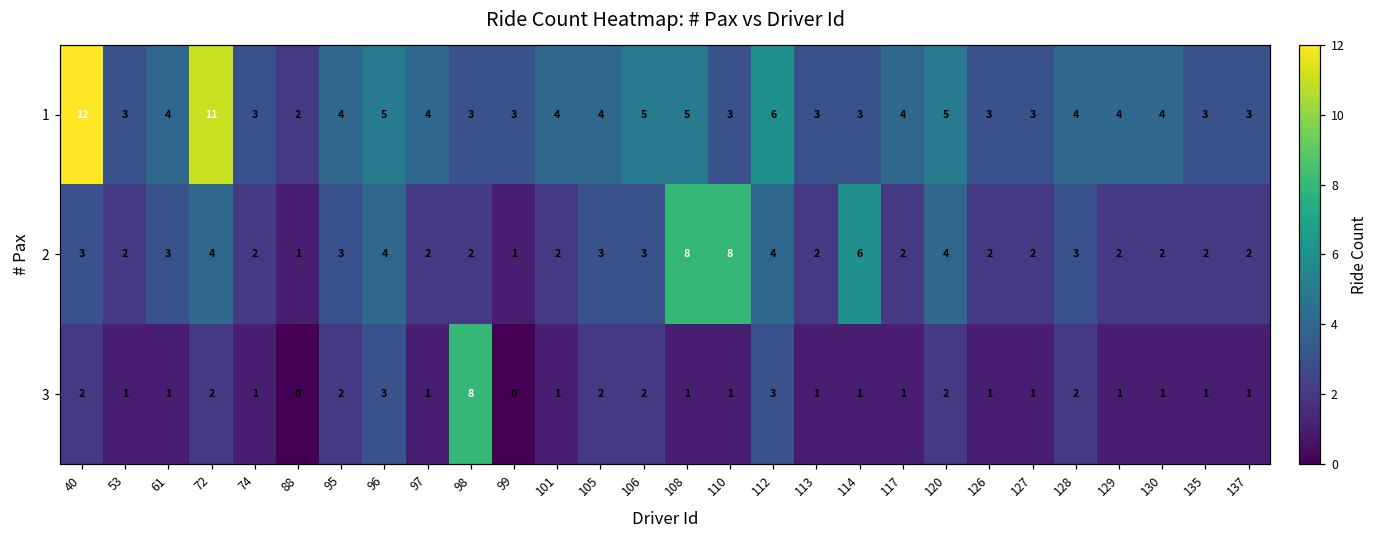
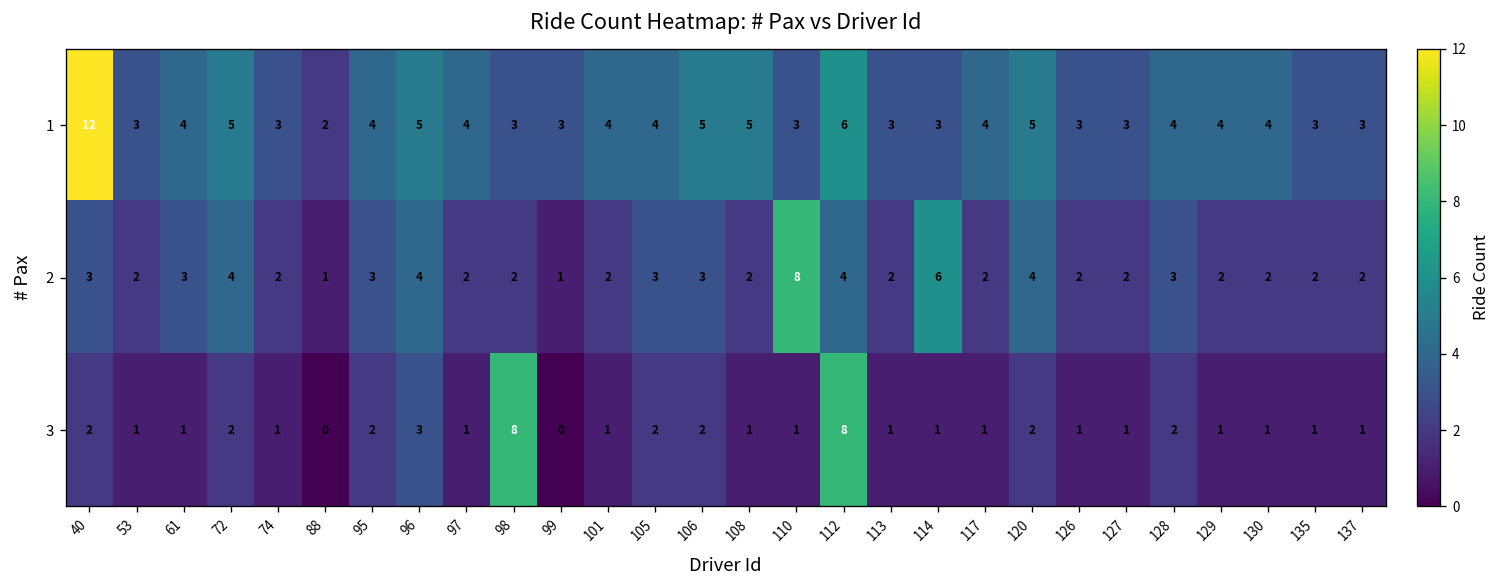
  {
    "1": {
      "40": 12,
      "53": 3,
      "61": 4,
-     "72": 11,
+     "72": 5,
      "74": 3,
      "88": 2,
      "95": 4,
      "96": 5,
      "97": 4,
      "98": 3,
      "99": 3,
      "101": 4,
      "105": 4,
      "106": 5,
      "108": 5,
      "110": 3,
      "112": 6,
      "113": 3,
      "114": 3,
      "117": 4,
      "120": 5,
      "126": 3,
      "127": 3,
      "128": 4,
      "129": 4,
      "130": 4,
      "135": 3,
      "137": 3
    },
    "2": {
      "40": 3,
      "53": 2,
      "61": 3,
      "72": 4,
      "74": 2,
      "88": 1,
      "95": 3,
      "96": 4,
      "97": 2,
      "98": 2,
      "99": 1,
      "101": 2,
      "105": 3,
      "106": 3,
-     "108": 8,
+     "108": 2,
      "110": 8,
      "112": 4,
      "113": 2,
      "114": 6,
      "117": 2,
      "120": 4,
      "126": 2,
      "127": 2,
      "128": 3,
      "129": 2,
      "130": 2,
      "135": 2,
      "137": 2
    },
    "3": {
      "40": 2,
      "53": 1,
      "61": 1,
      "72": 2,
      "74": 1,
      "88": 0,
      "95": 2,
      "96": 3,
      "97": 1,
      "98": 8,
      "99": 0,
      "101": 1,
      "105": 2,
      "106": 2,
      "108": 1,
      "110": 1,
-     "112": 3,
+     "112": 8,
      "113": 1,
      "114": 1,
      "117": 1,
      "120": 2,
      "126": 1,
      "127": 1,
      "128": 2,
      "129": 1,
      "130": 1,
      "135": 1,
      "137": 1
    }
  }
